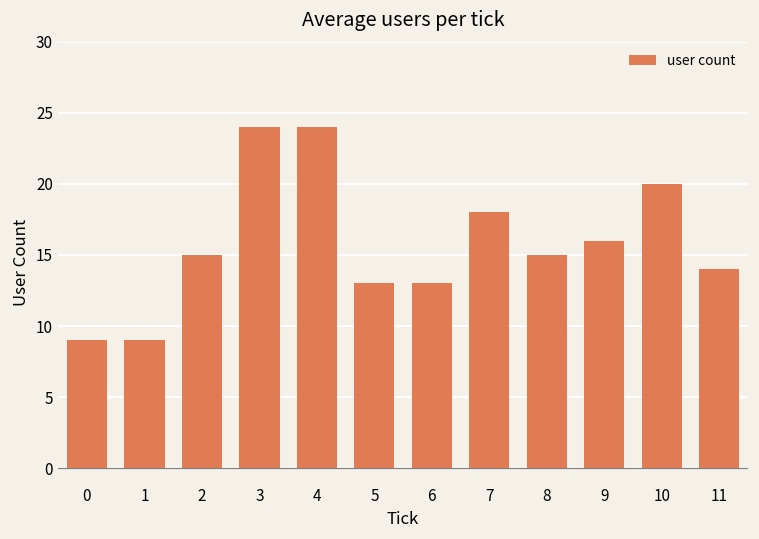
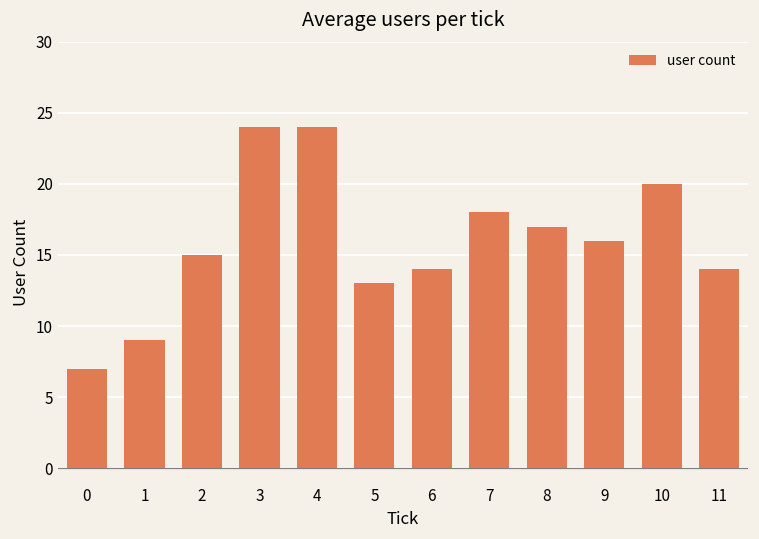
  {
-   "0": 9,
+   "0": 7,
    "1": 9,
    "2": 15,
    "3": 24,
    "4": 24,
    "5": 13,
-   "6": 13,
+   "6": 14,
    "7": 18,
-   "8": 15,
+   "8": 17,
    "9": 16,
    "10": 20,
    "11": 14
  }
